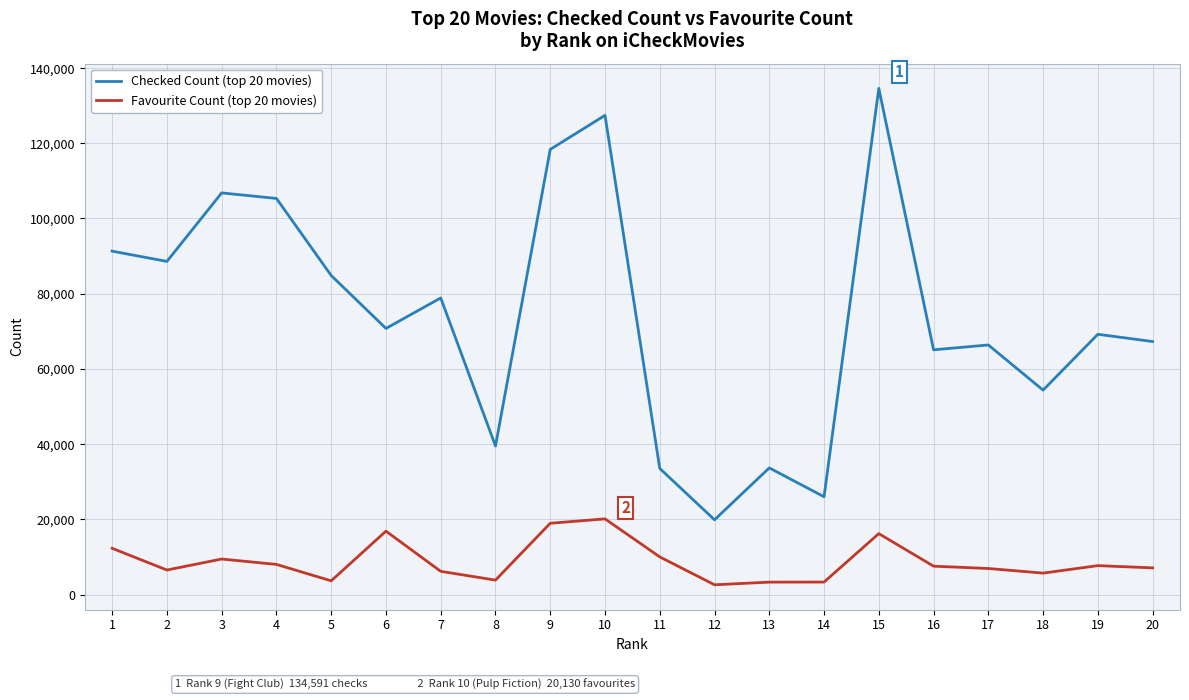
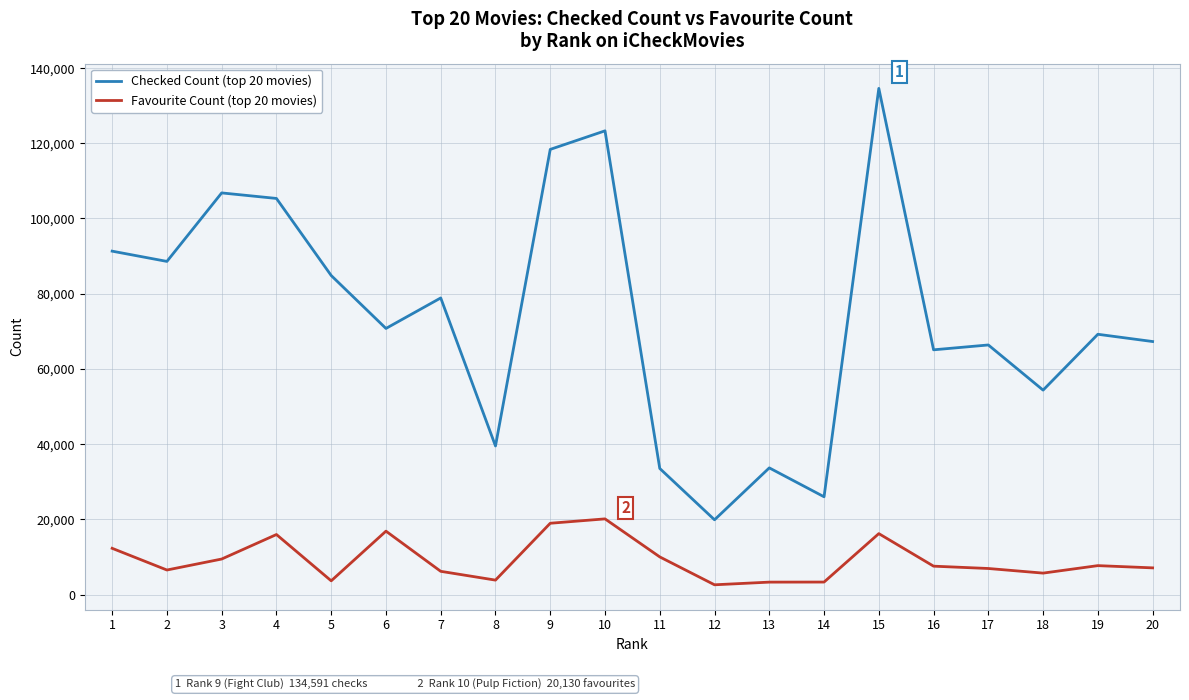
  {
    "Checked Count (top 20 movies)": {
      "1": "91,000",
      "2": "89,000",
      "3": "107,000",
      "4": "105,000",
      "5": "85,000",
      "6": "71,000",
      "7": "79,000",
      "8": "40,000",
      "9": "118,000",
-     "10": "127,000",
+     "10": "123,000",
      "11": "34,000",
      "12": "20,000",
      "13": "34,000",
      "14": "26,000",
      "16": "65,000",
      "17": "66,000",
      "18": "54,000",
      "19": "69,000",
      "20": "67,000"
    },
    "Favourite Count (top 20 movies)": {
      "1": "12,000",
      "2": "7,000",
      "3": "9,000",
-     "4": "8,000",
+     "4": "16,000",
      "5": "4,000",
      "6": "17,000",
      "7": "6,000",
      "8": "4,000",
      "9": "19,000",
      "11": "10,000",
      "12": "3,000",
      "13": "3,000",
      "14": "3,000",
      "15": "16,000",
      "16": "8,000",
      "17": "7,000",
      "18": "6,000",
      "19": "8,000",
      "20": "7,000"
    }
  }
